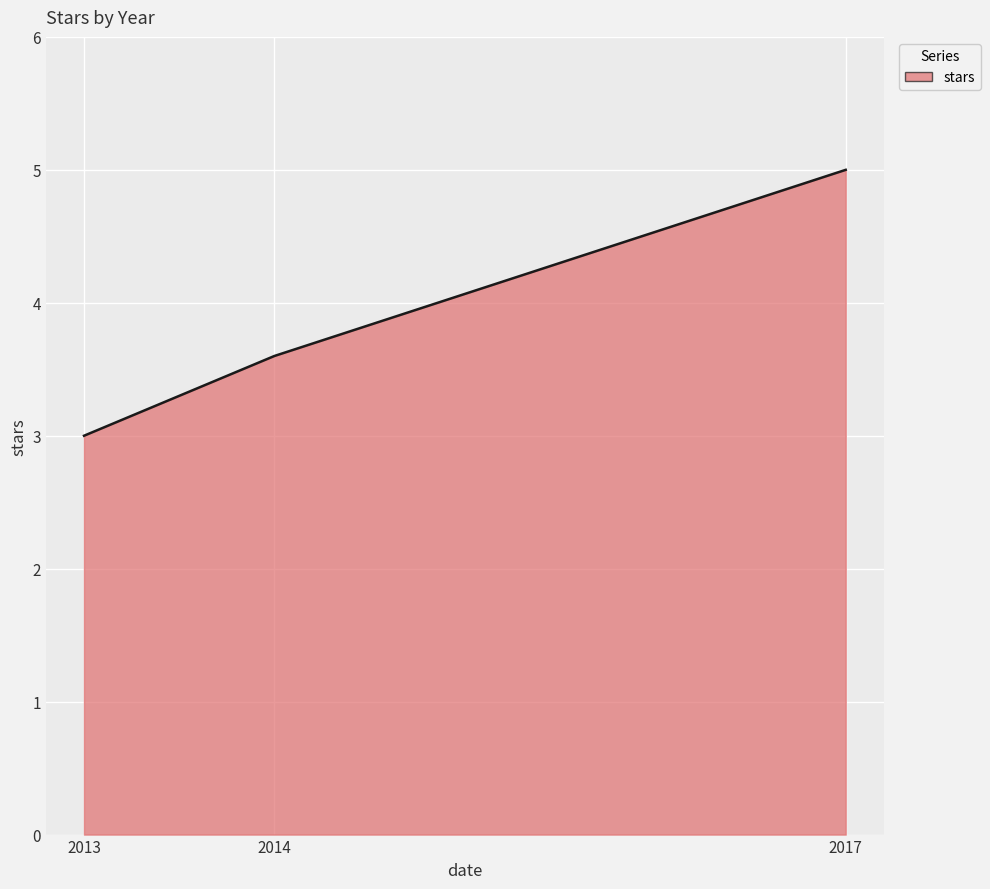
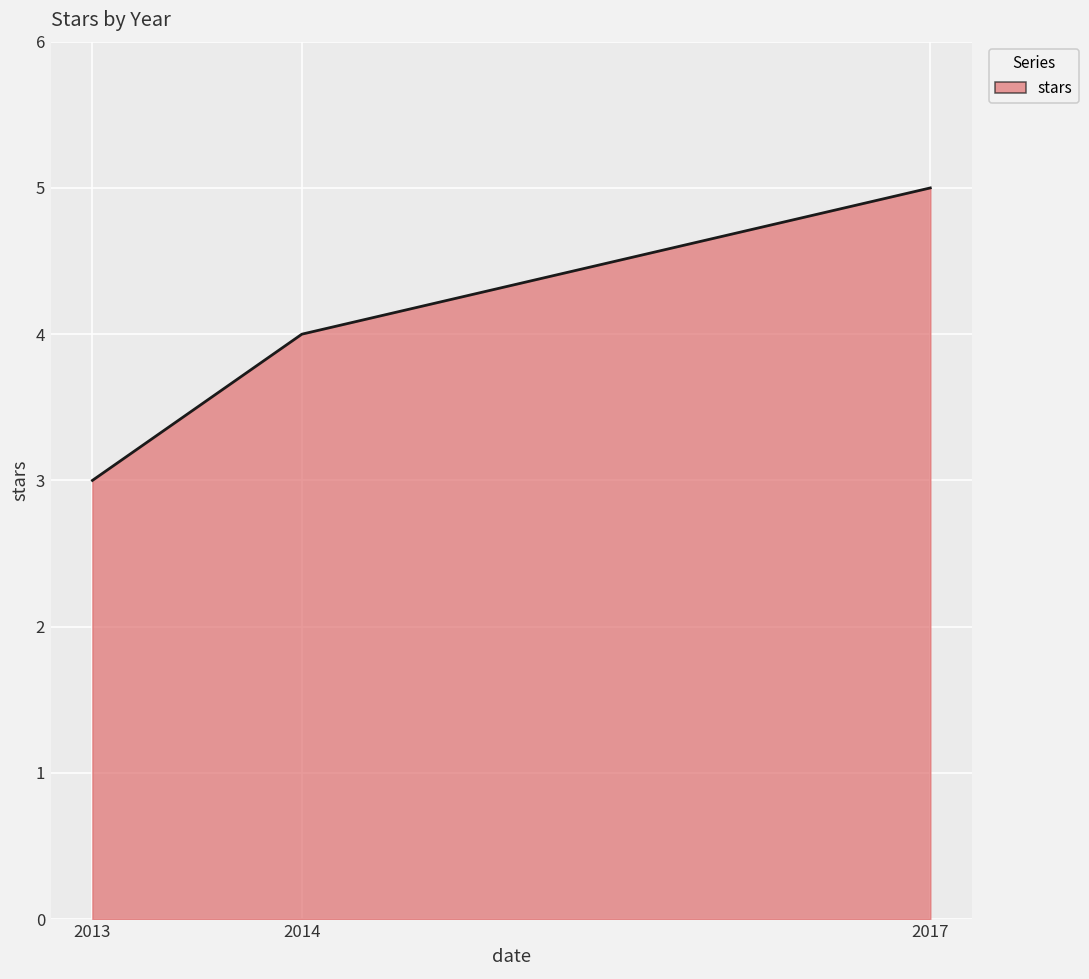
  {
    "2013": 3.0,
-   "2014": 3.6,
+   "2014": 4.0,
    "2017": 5.0
  }
